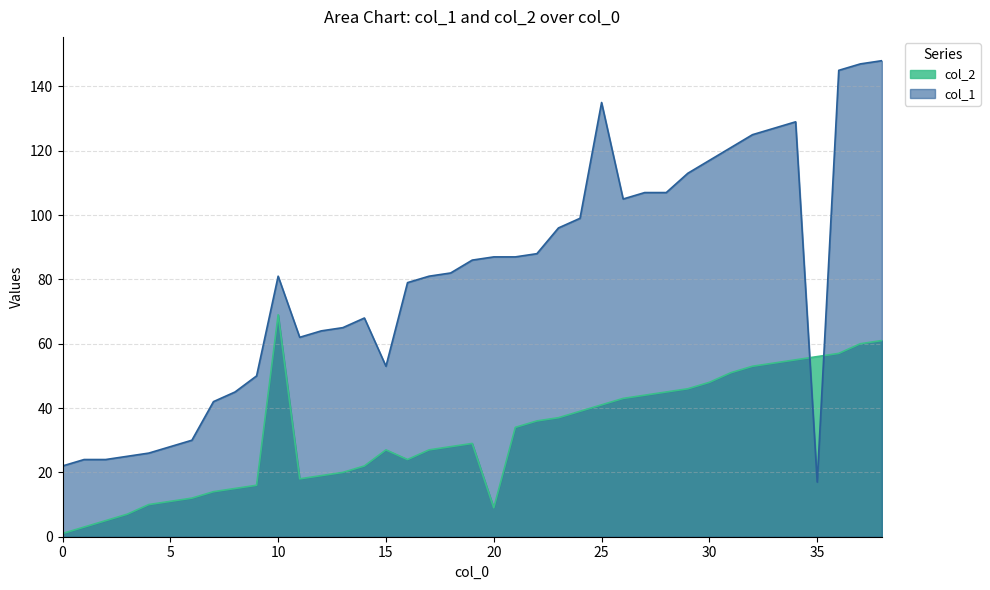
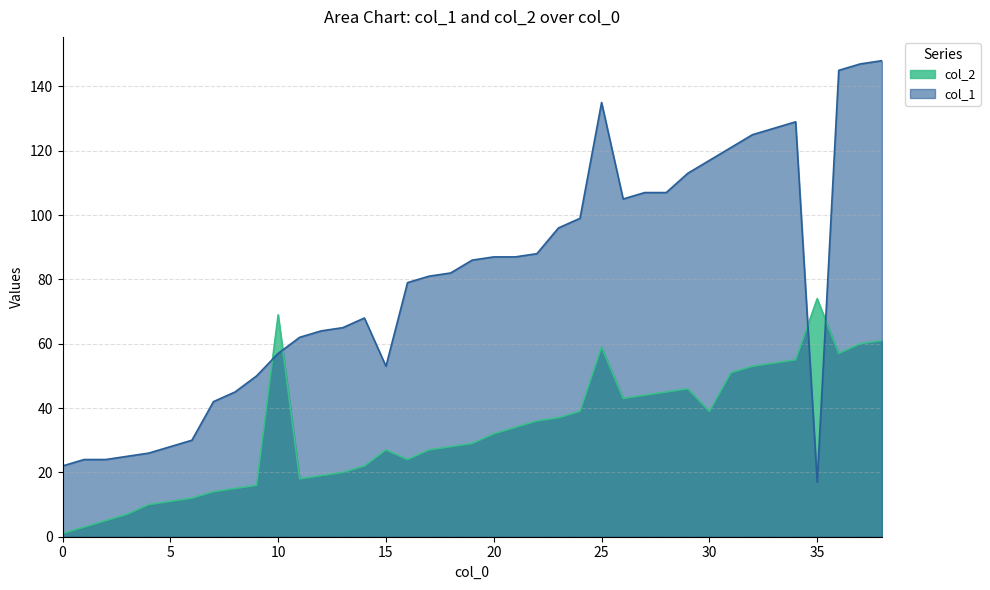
  {
    "col_2": {
      "0": 1,
      "5": 11,
      "10": 69,
      "15": 27,
-     "20": 9,
-     "25": 41,
-     "30": 48,
-     "35": 56
+     "20": 32,
+     "25": 59,
+     "30": 39,
+     "35": 74
    },
    "col_1": {
      "0": 22,
      "5": 28,
-     "10": 81,
+     "10": 57,
      "15": 53,
      "20": 87,
      "25": 135,
      "30": 117,
      "35": 17
    }
  }
